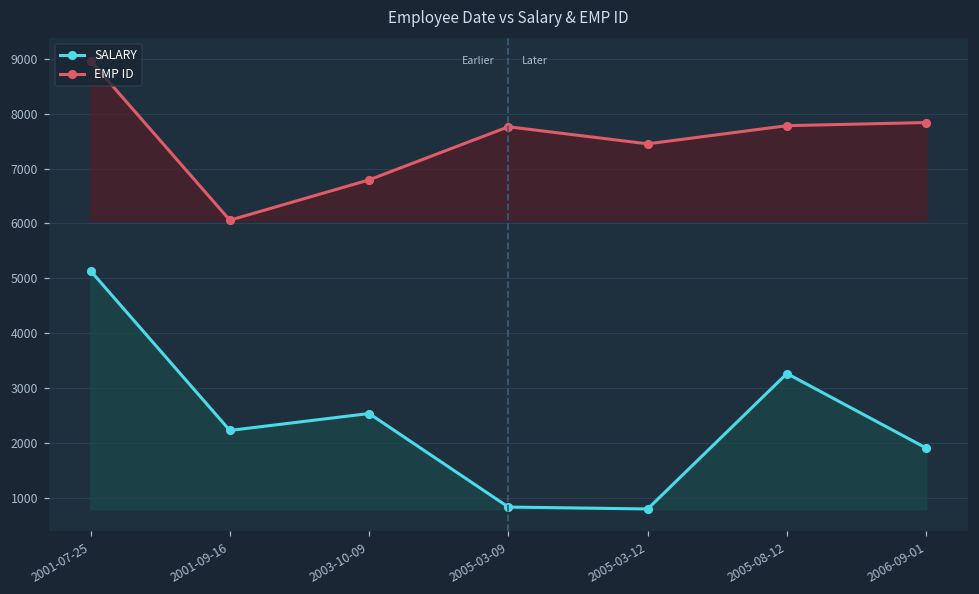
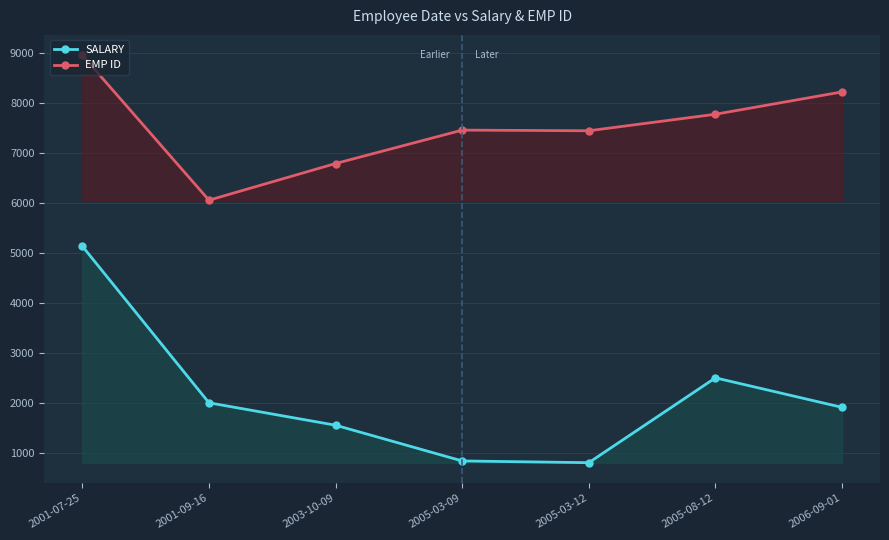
  {
    "SALARY": {
      "2001-07-25": 5100,
-     "2001-09-16": 2200,
-     "2003-10-09": 2500,
+     "2001-09-16": 2000,
+     "2003-10-09": 1600,
      "2005-03-09": 800,
      "2005-03-12": 800,
-     "2005-08-12": 3300,
+     "2005-08-12": 2500,
      "2006-09-01": 1900
    },
    "EMP ID": {
      "2001-09-16": 6100,
      "2003-10-09": 6800,
-     "2005-03-09": 7800,
+     "2005-03-09": 7500,
      "2005-03-12": 7500,
      "2005-08-12": 7800,
-     "2006-09-01": 7800
+     "2006-09-01": 8200
    }
  }
